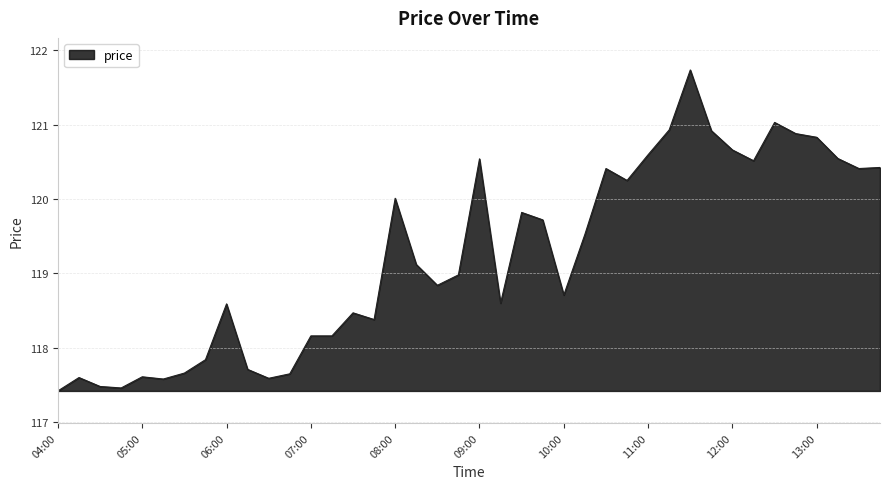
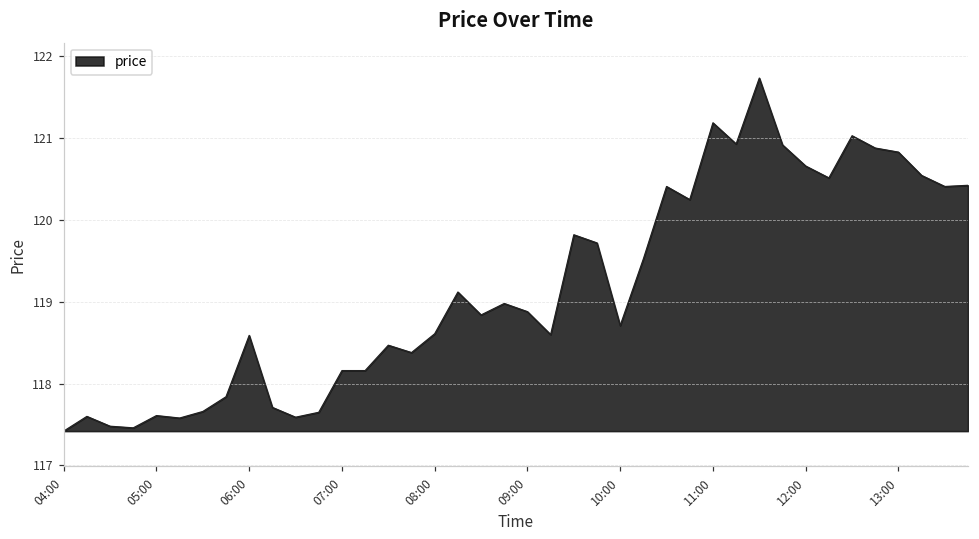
  {
    "04:00": 117.4,
    "05:00": 117.6,
    "06:00": 118.6,
    "07:00": 118.2,
-   "08:00": 120.0,
-   "09:00": 120.5,
+   "08:00": 118.6,
+   "09:00": 118.9,
    "10:00": 118.7,
-   "11:00": 120.6,
+   "11:00": 121.2,
    "12:00": 120.7,
    "13:00": 120.8
  }
